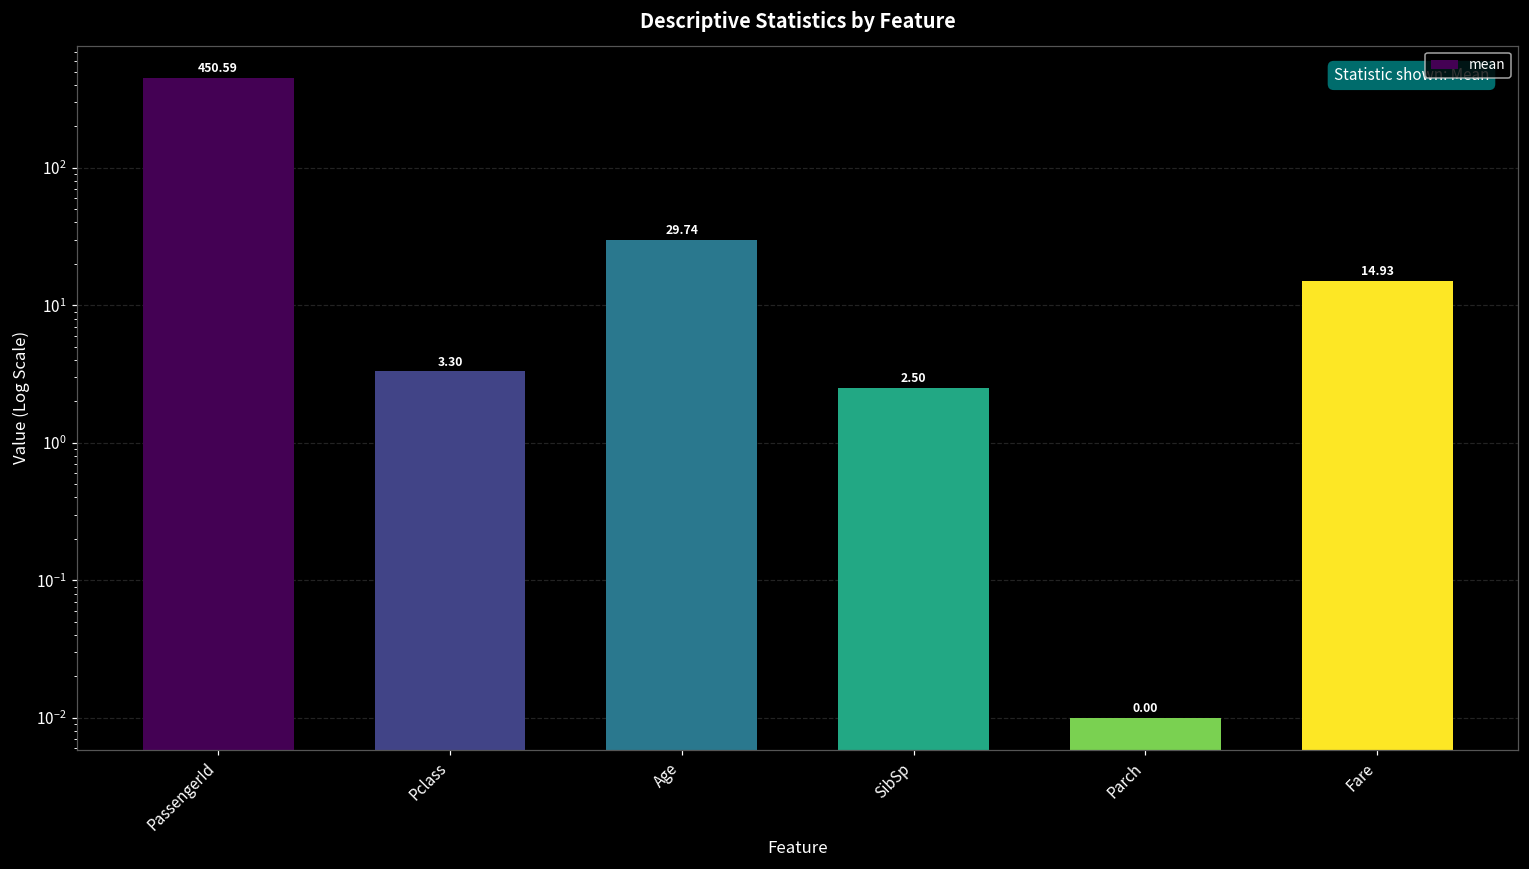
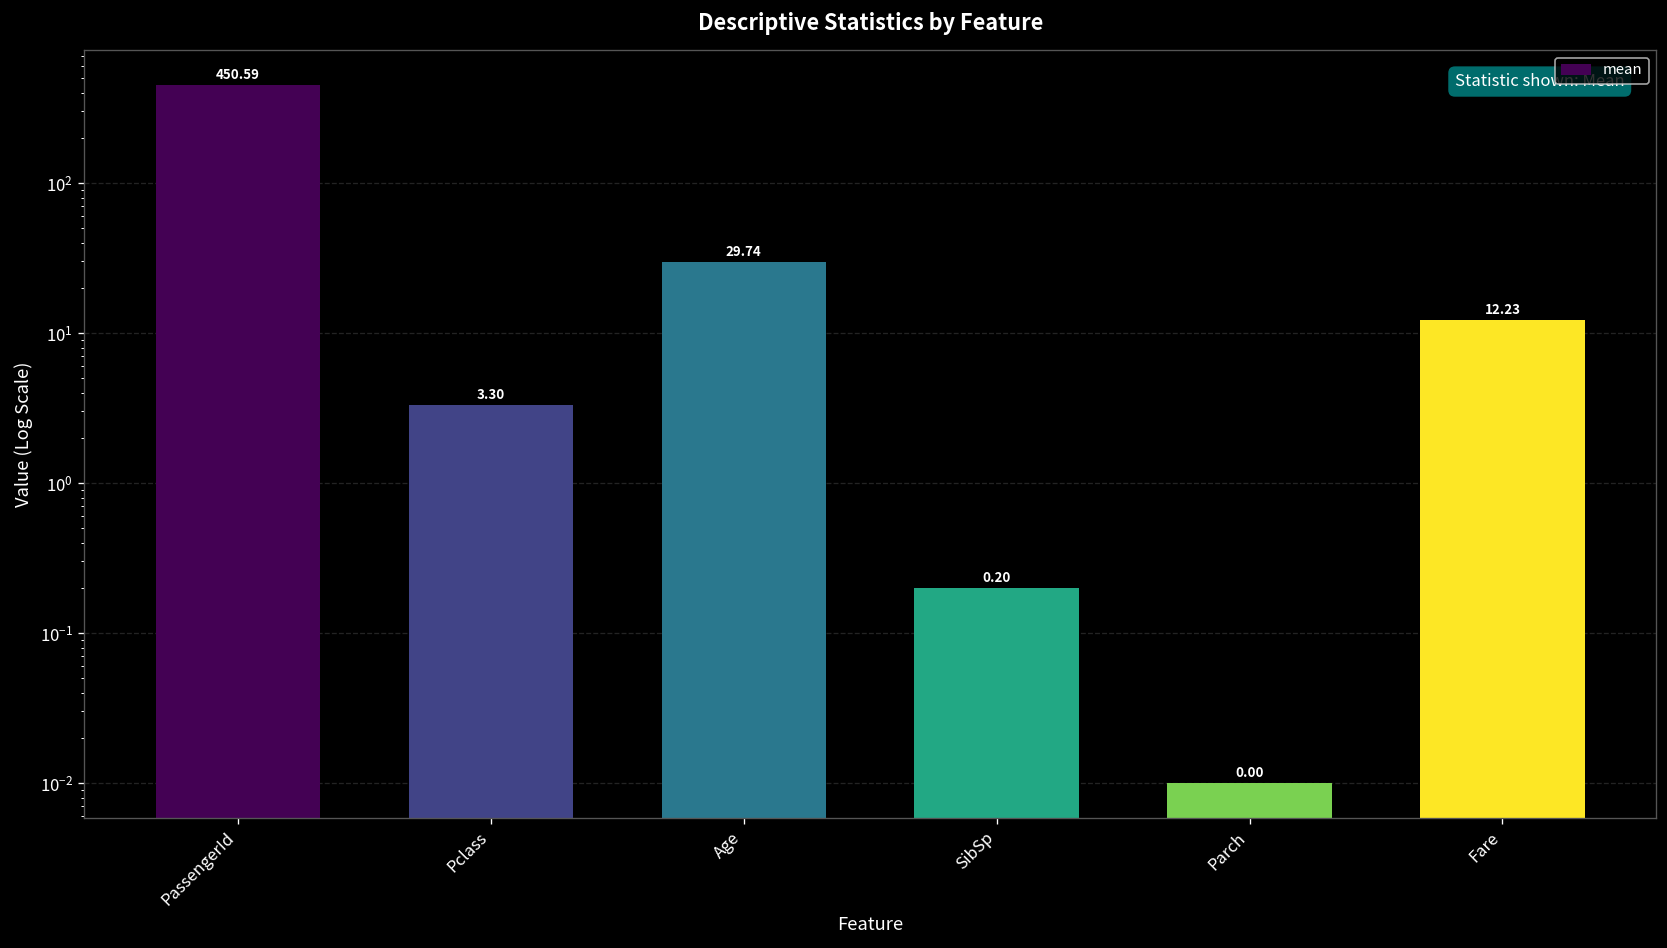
  {
    "PassengerId": 450.59,
    "Pclass": 3.30,
    "Age": 29.74,
-   "SibSp": 2.50,
-   "Fare": 14.93
+   "SibSp": 0.20,
+   "Fare": 12.23
  }
